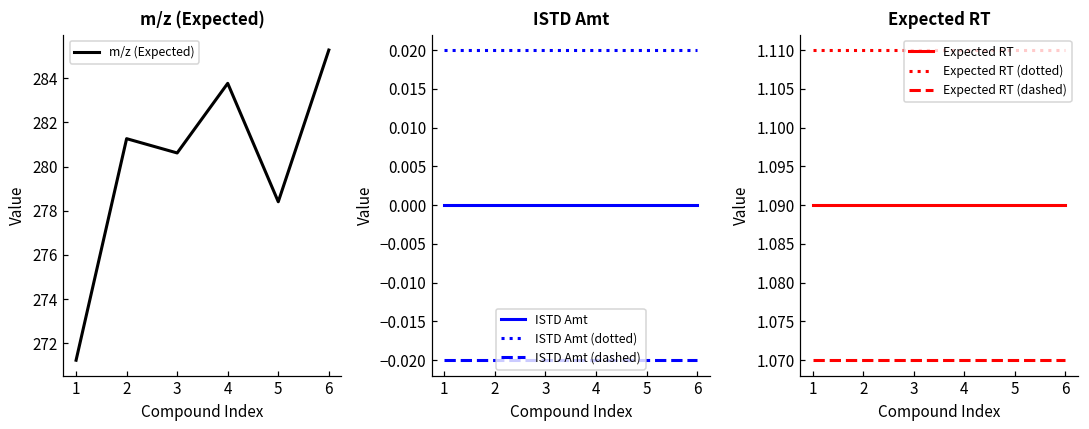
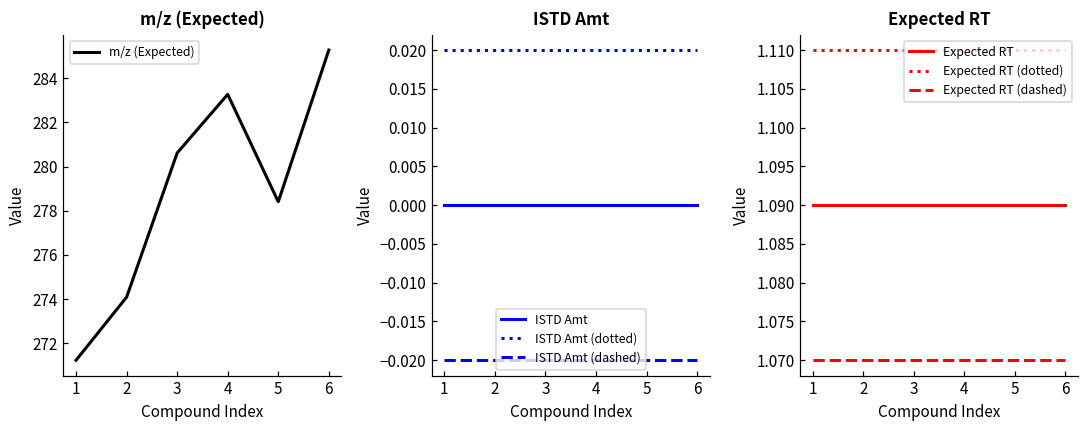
  {
    "m/z (Expected)": {
      "1": 271.2,
-     "2": 281.3,
+     "2": 274.1,
      "3": 280.6,
-     "4": 283.8,
+     "4": 283.3,
      "5": 278.4,
      "6": 285.3
    }
  }
